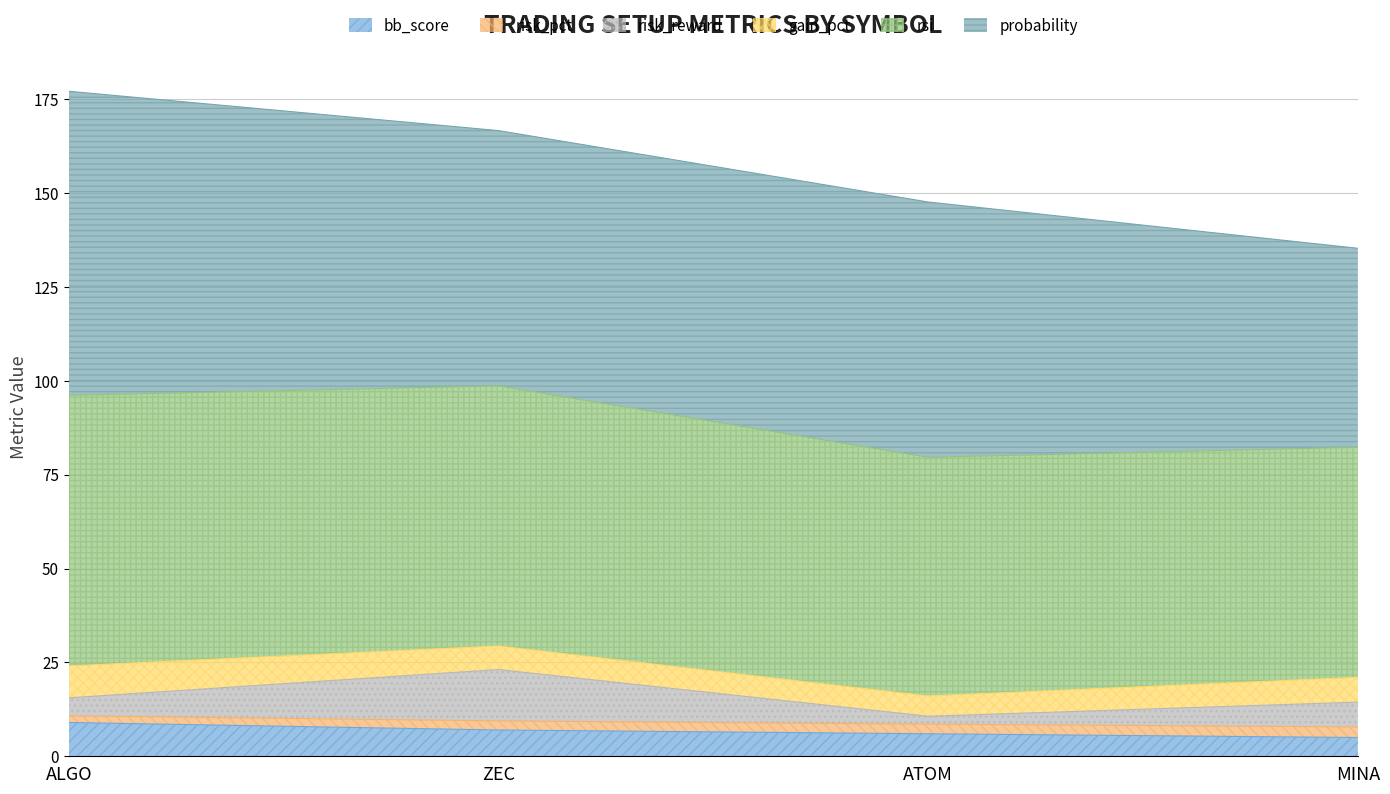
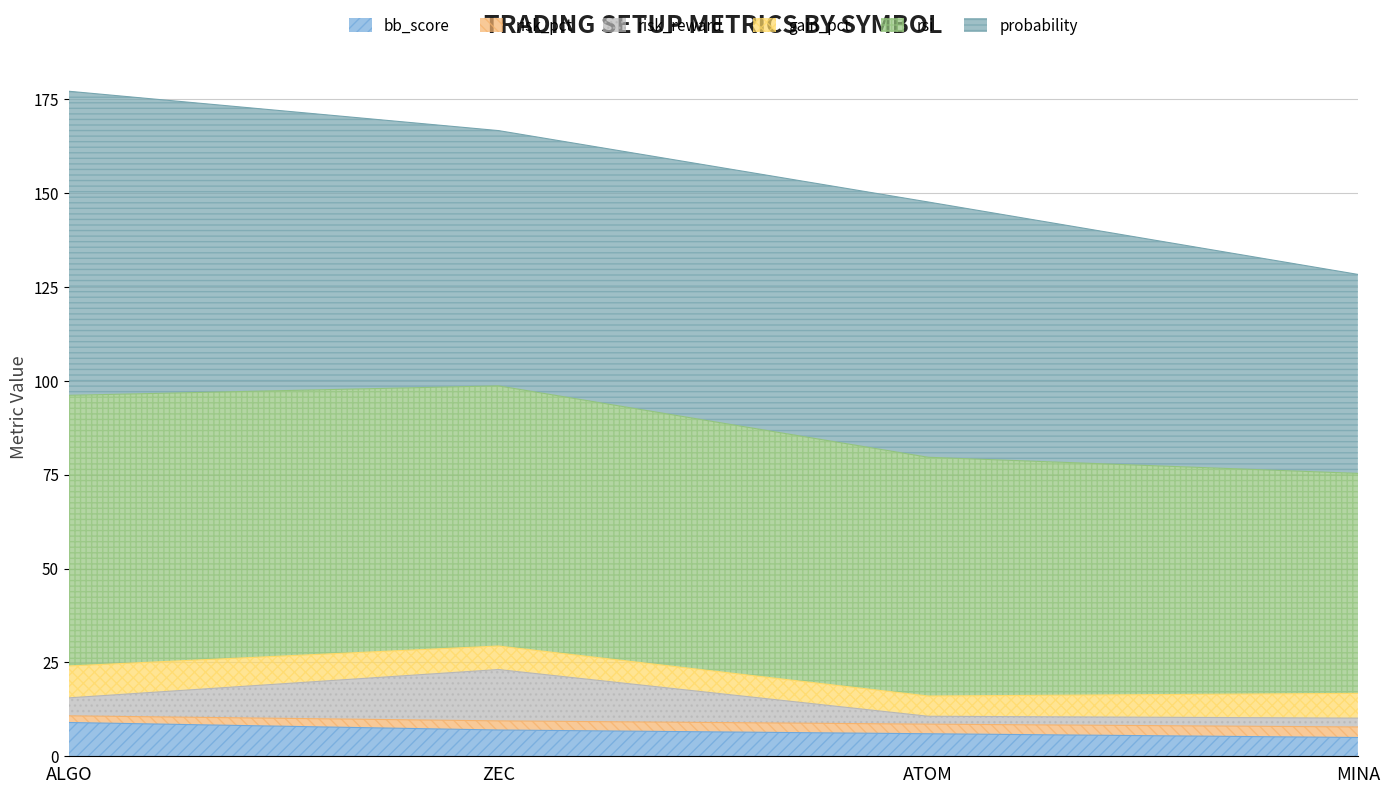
  {
    "risk_reward": {
      "ALGO": 5,
      "ZEC": 14,
      "ATOM": 2,
-     "MINA": 7
+     "MINA": 2
    },
    "rsi": {
      "ALGO": 72,
      "ZEC": 69,
      "ATOM": 64,
-     "MINA": 61
+     "MINA": 59
    }
  }
